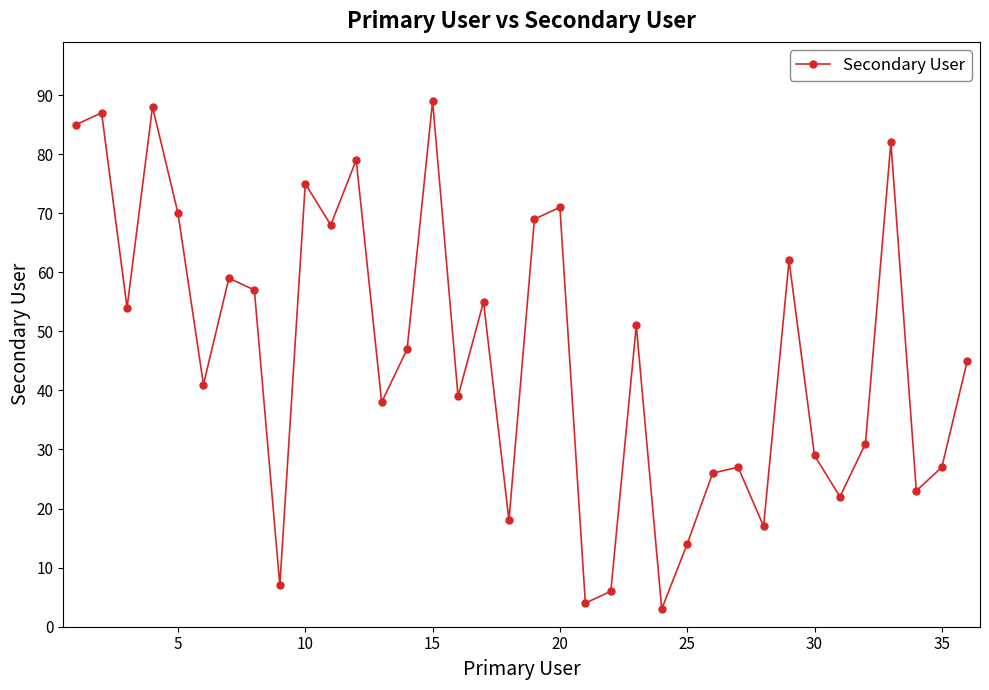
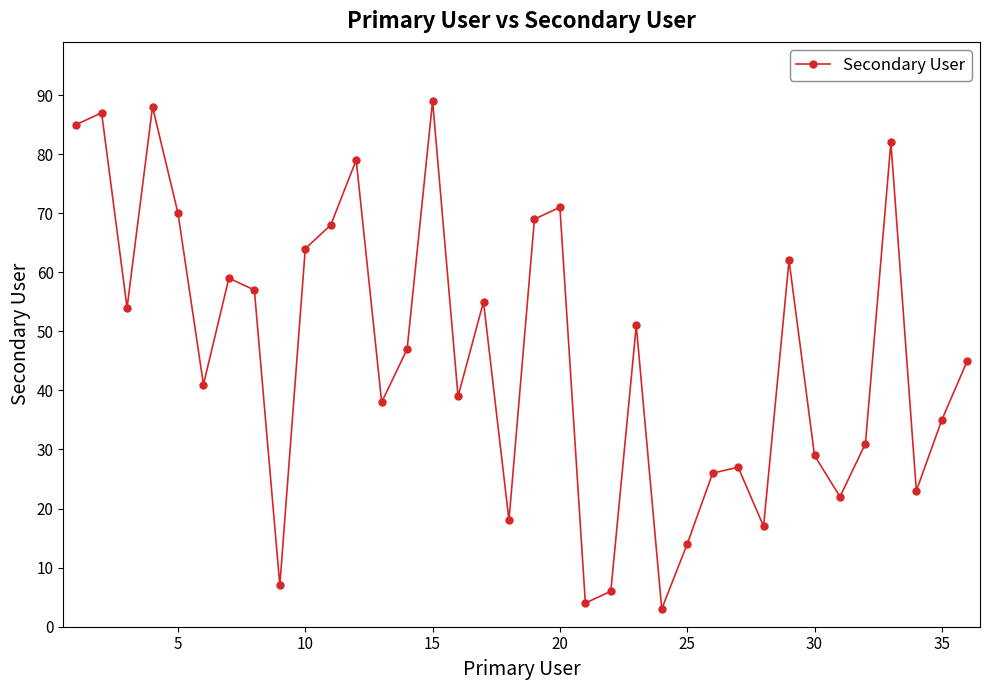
  {
    "5": 70,
-   "10": 75,
+   "10": 64,
    "15": 89,
    "20": 71,
    "25": 14,
    "30": 29,
-   "35": 27
+   "35": 35
  }
